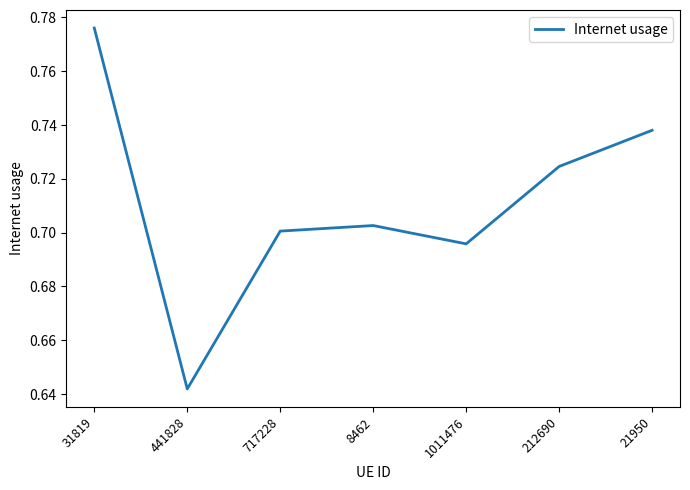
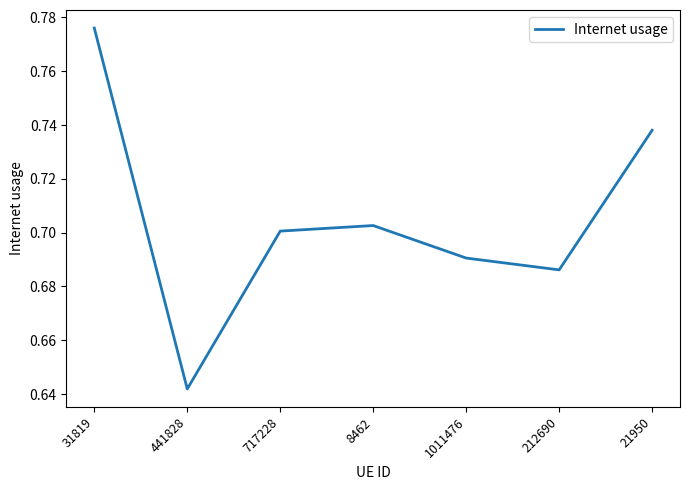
  {
    "31819": 0.776,
    "441828": 0.642,
    "717228": 0.701,
    "8462": 0.703,
-   "1011476": 0.696,
-   "212690": 0.725,
+   "1011476": 0.691,
+   "212690": 0.686,
    "21950": 0.738
  }
